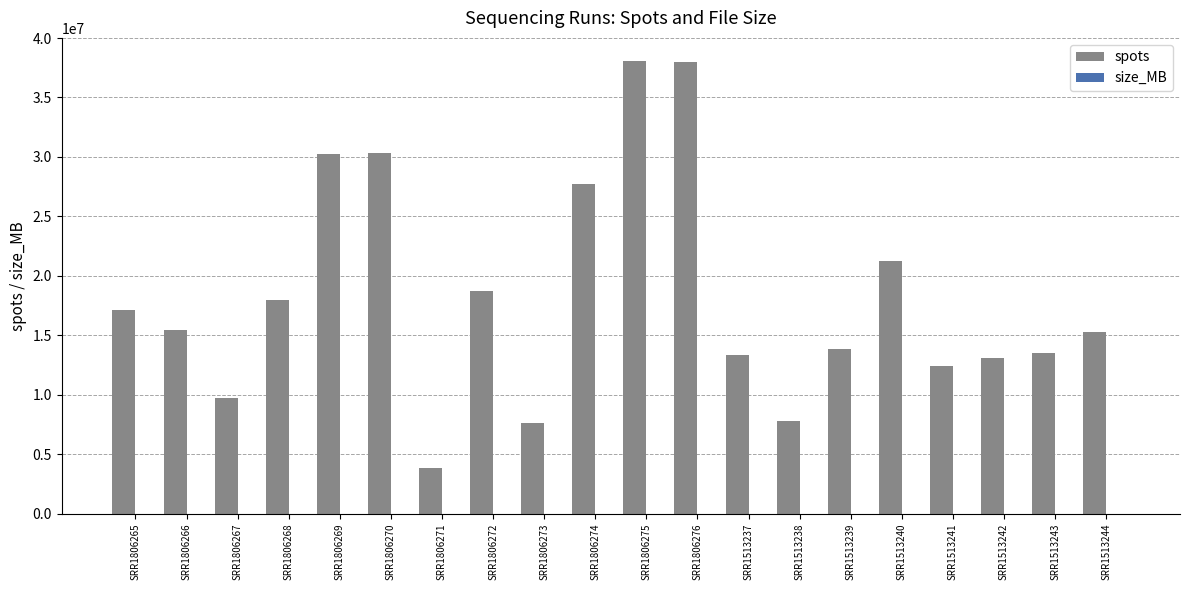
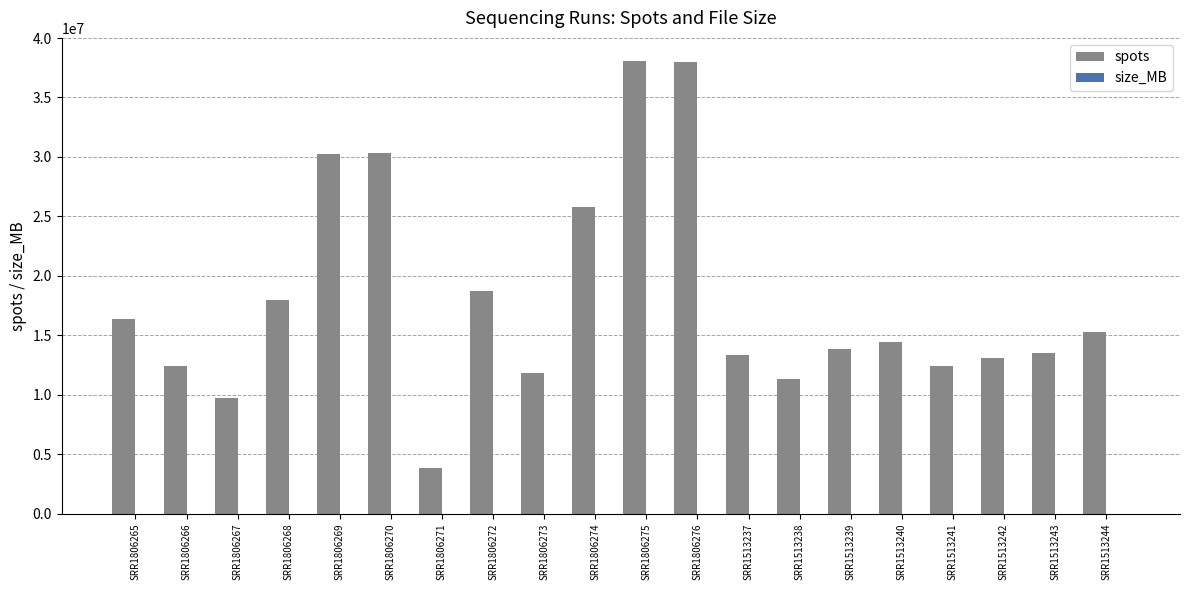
  {
    "spots": {
-     "SRR1806265": 17100000,
-     "SRR1806266": 15400000,
+     "SRR1806265": 16400000,
+     "SRR1806266": 12400000,
      "SRR1806267": 9700000,
      "SRR1806268": 18000000,
      "SRR1806269": 30200000,
      "SRR1806270": 30400000,
      "SRR1806271": 3800000,
      "SRR1806272": 18700000,
-     "SRR1806273": 7600000,
-     "SRR1806274": 27700000,
+     "SRR1806273": 11800000,
+     "SRR1806274": 25800000,
      "SRR1806275": 38100000,
      "SRR1806276": 38000000,
      "SRR1513237": 13300000,
-     "SRR1513238": 7800000,
+     "SRR1513238": 11300000,
      "SRR1513239": 13900000,
-     "SRR1513240": 21300000,
+     "SRR1513240": 14400000,
      "SRR1513241": 12400000,
      "SRR1513242": 13100000,
      "SRR1513243": 13500000,
      "SRR1513244": 15200000
    }
  }
